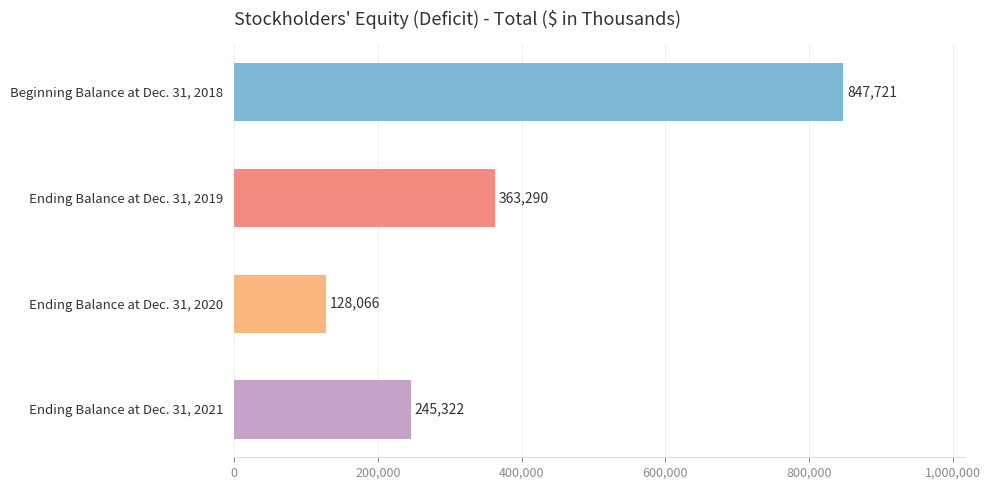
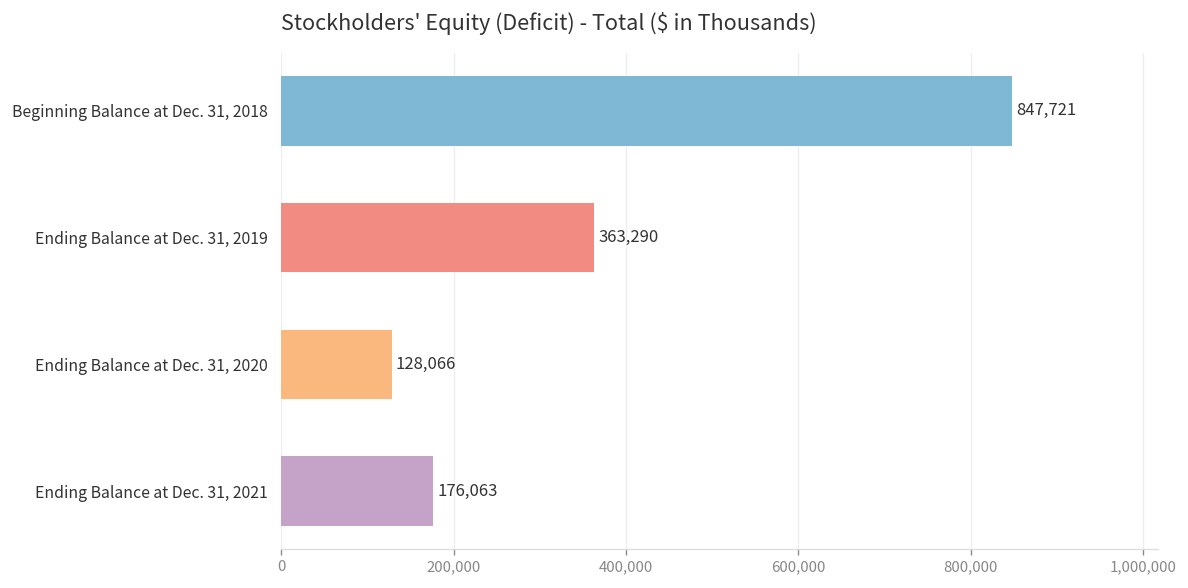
  {
    "Beginning Balance at Dec. 31, 2018": "847,721",
    "Ending Balance at Dec. 31, 2019": "363,290",
    "Ending Balance at Dec. 31, 2020": "128,066",
-   "Ending Balance at Dec. 31, 2021": "245,322"
+   "Ending Balance at Dec. 31, 2021": "176,063"
  }
